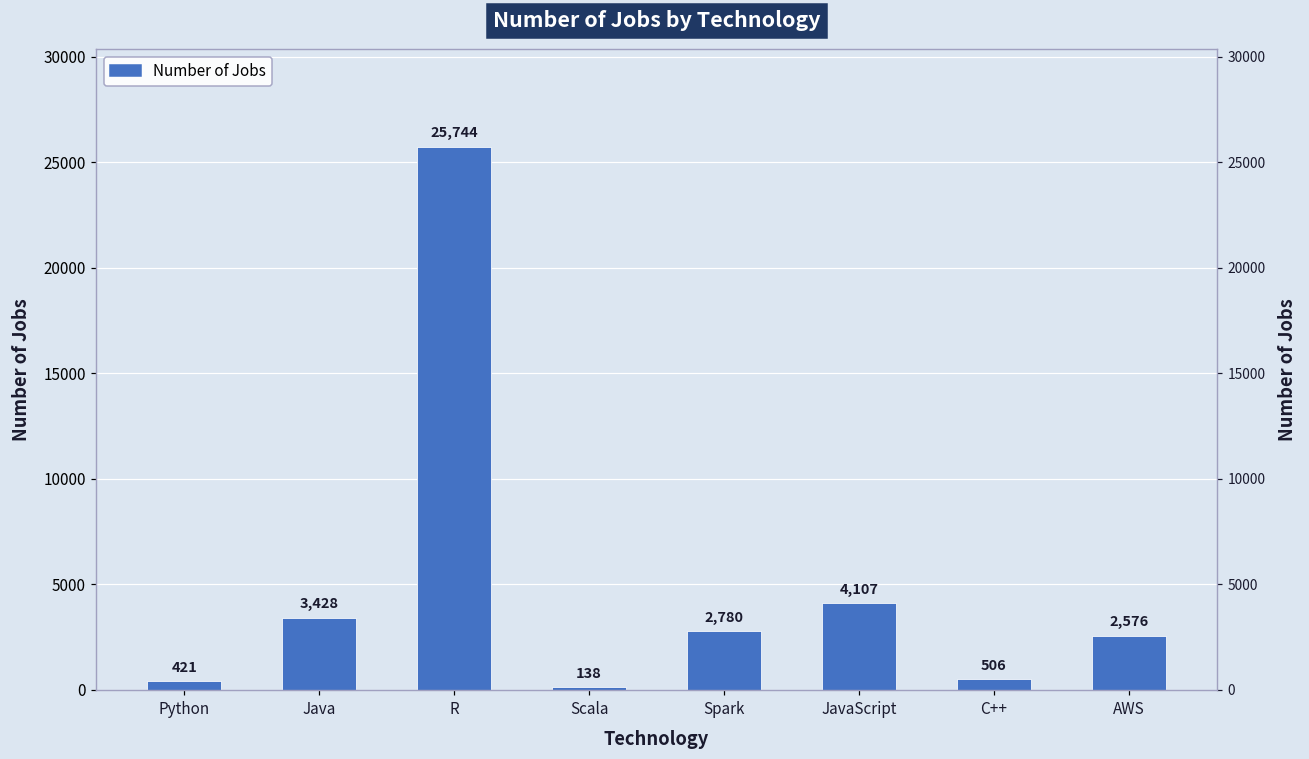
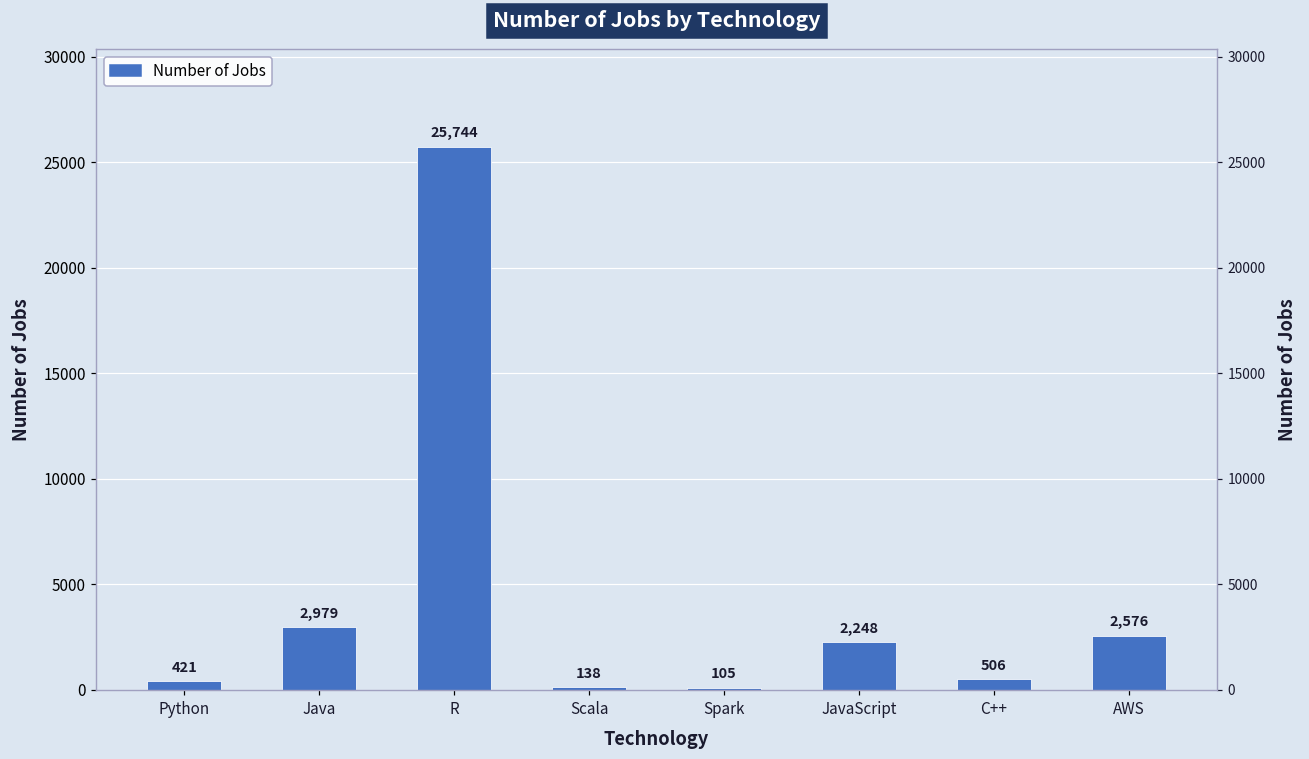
  {
    "Python": "421",
-   "Java": "3,428",
+   "Java": "2,979",
    "R": "25,744",
    "Scala": "138",
-   "Spark": "2,780",
-   "JavaScript": "4,107",
+   "Spark": "105",
+   "JavaScript": "2,248",
    "C++": "506",
    "AWS": "2,576"
  }
